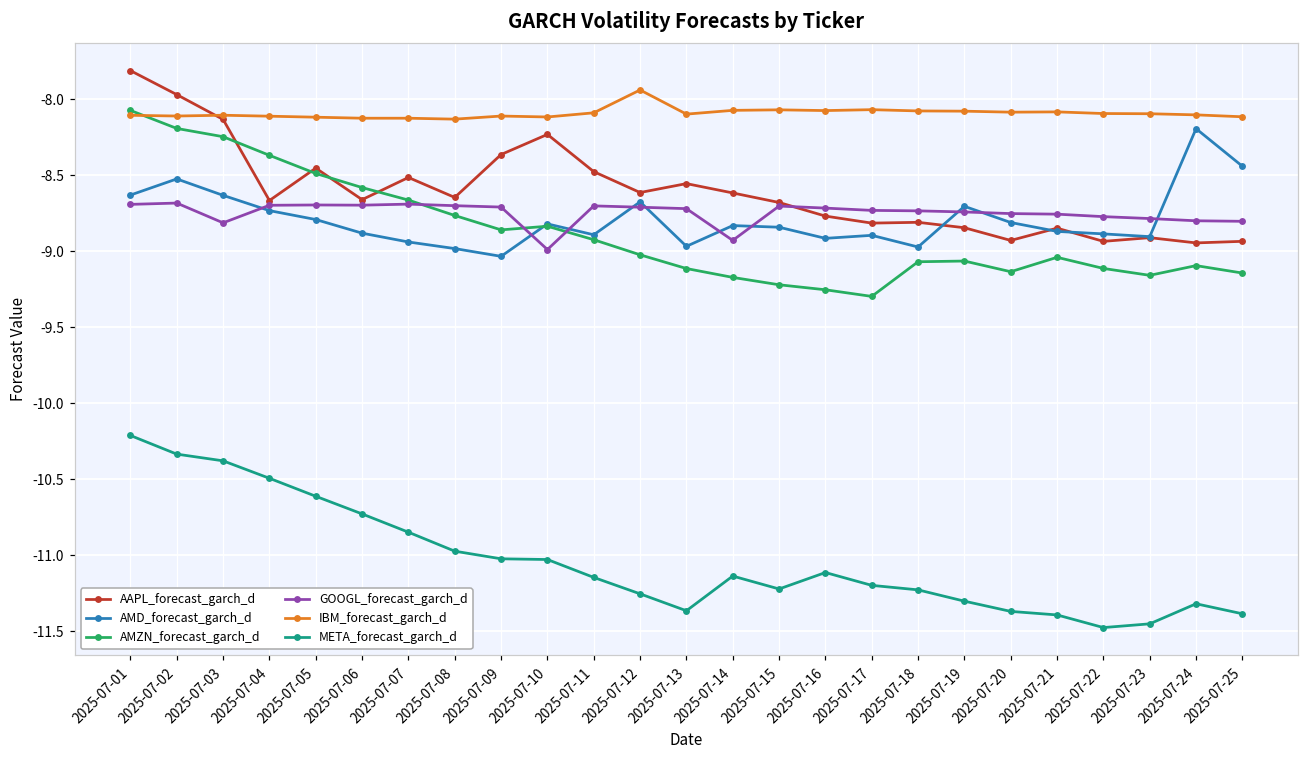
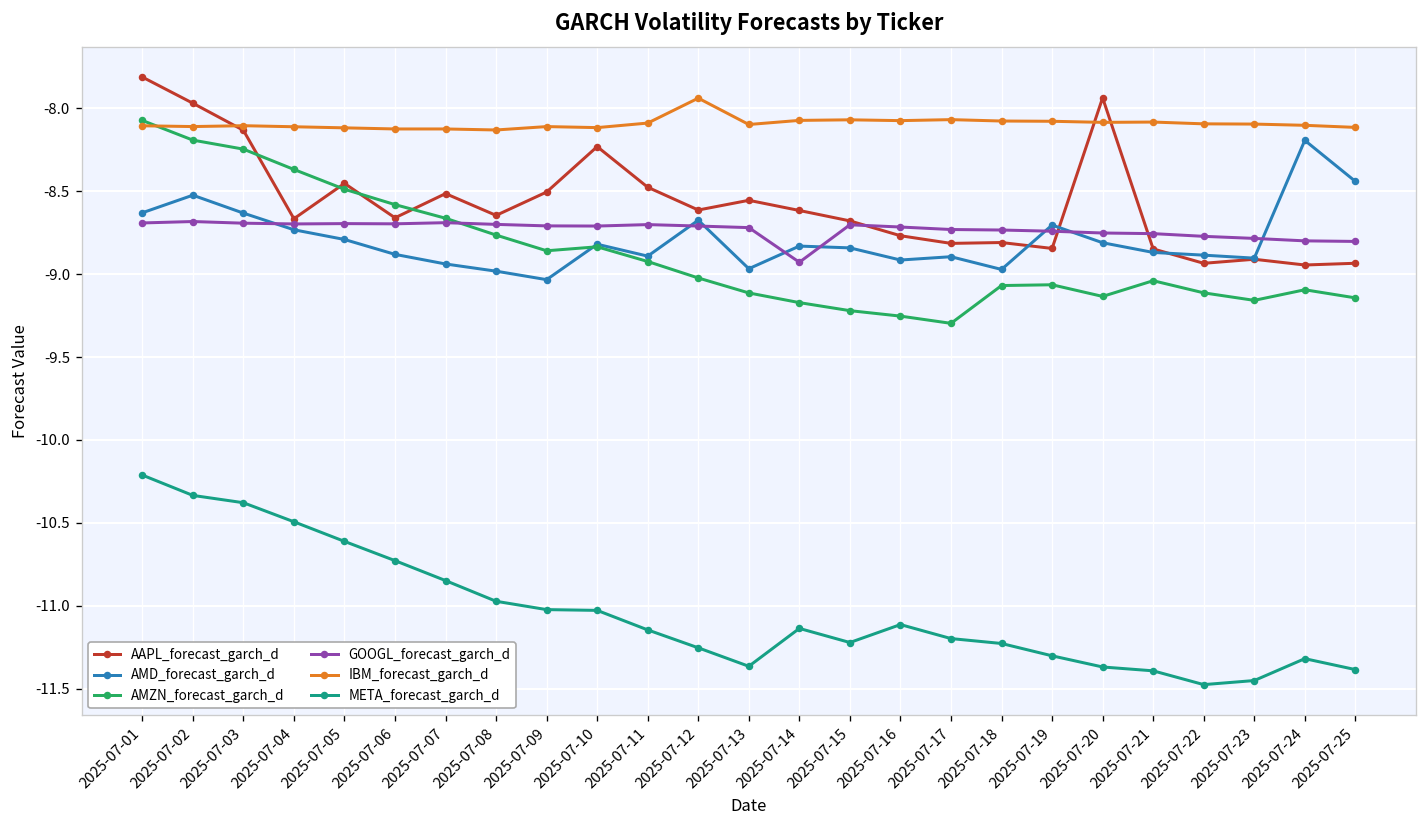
  {
    "AAPL_forecast_garch_d": {
      "2025-07-01": -7.81,
      "2025-07-02": -7.97,
      "2025-07-03": -8.13,
      "2025-07-04": -8.67,
      "2025-07-05": -8.45,
      "2025-07-06": -8.66,
      "2025-07-07": -8.51,
      "2025-07-08": -8.65,
-     "2025-07-09": -8.36,
+     "2025-07-09": -8.50,
      "2025-07-10": -8.23,
      "2025-07-11": -8.48,
      "2025-07-12": -8.61,
      "2025-07-13": -8.55,
      "2025-07-14": -8.62,
      "2025-07-15": -8.68,
      "2025-07-16": -8.77,
      "2025-07-17": -8.81,
      "2025-07-18": -8.81,
      "2025-07-19": -8.84,
-     "2025-07-20": -8.93,
+     "2025-07-20": -7.94,
      "2025-07-21": -8.85,
      "2025-07-22": -8.93,
      "2025-07-24": -8.94,
      "2025-07-25": -8.93
    },
    "AMD_forecast_garch_d": {
      "2025-07-01": -8.63,
      "2025-07-02": -8.52,
      "2025-07-03": -8.63,
      "2025-07-04": -8.73,
      "2025-07-05": -8.79,
      "2025-07-06": -8.88,
      "2025-07-07": -8.94,
      "2025-07-08": -8.98,
      "2025-07-09": -9.03,
      "2025-07-11": -8.89,
      "2025-07-12": -8.67,
      "2025-07-13": -8.97,
      "2025-07-14": -8.83,
      "2025-07-15": -8.84,
      "2025-07-16": -8.91,
      "2025-07-17": -8.89,
      "2025-07-18": -8.97,
      "2025-07-19": -8.70,
      "2025-07-20": -8.81,
      "2025-07-21": -8.87,
      "2025-07-22": -8.88,
      "2025-07-24": -8.19,
      "2025-07-25": -8.44
    },
    "GOOGL_forecast_garch_d": {
      "2025-07-01": -8.69,
      "2025-07-02": -8.68,
-     "2025-07-03": -8.81,
+     "2025-07-03": -8.69,
      "2025-07-04": -8.70,
      "2025-07-05": -8.69,
      "2025-07-06": -8.70,
      "2025-07-07": -8.69,
      "2025-07-08": -8.70,
      "2025-07-09": -8.71,
-     "2025-07-10": -8.99,
+     "2025-07-10": -8.71,
      "2025-07-11": -8.70,
      "2025-07-12": -8.71,
      "2025-07-13": -8.72,
      "2025-07-14": -8.93,
      "2025-07-15": -8.70,
      "2025-07-16": -8.72,
      "2025-07-17": -8.73,
      "2025-07-18": -8.73,
      "2025-07-19": -8.74,
      "2025-07-20": -8.75,
      "2025-07-21": -8.76,
      "2025-07-22": -8.77,
      "2025-07-23": -8.78,
      "2025-07-24": -8.80,
      "2025-07-25": -8.80
    },
    "IBM_forecast_garch_d": {
      "2025-07-01": -8.10,
      "2025-07-02": -8.11,
      "2025-07-03": -8.10,
      "2025-07-04": -8.11,
      "2025-07-05": -8.12,
      "2025-07-06": -8.12,
      "2025-07-07": -8.12,
      "2025-07-08": -8.13,
      "2025-07-09": -8.11,
      "2025-07-10": -8.12,
      "2025-07-11": -8.09,
      "2025-07-12": -7.94,
      "2025-07-13": -8.10,
      "2025-07-14": -8.07,
      "2025-07-15": -8.07,
      "2025-07-16": -8.07,
      "2025-07-17": -8.07,
      "2025-07-18": -8.08,
      "2025-07-19": -8.08,
      "2025-07-20": -8.08,
      "2025-07-21": -8.08,
      "2025-07-22": -8.09,
      "2025-07-23": -8.09,
      "2025-07-24": -8.10,
      "2025-07-25": -8.11
    }
  }
